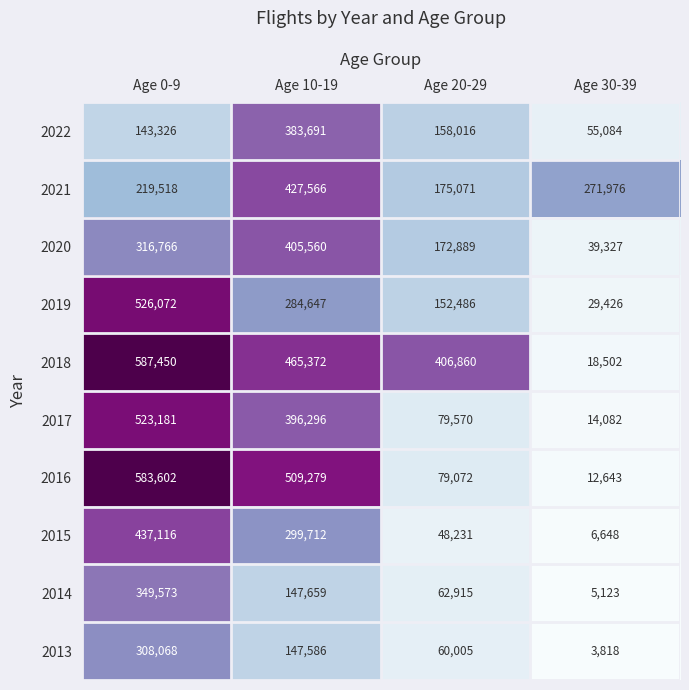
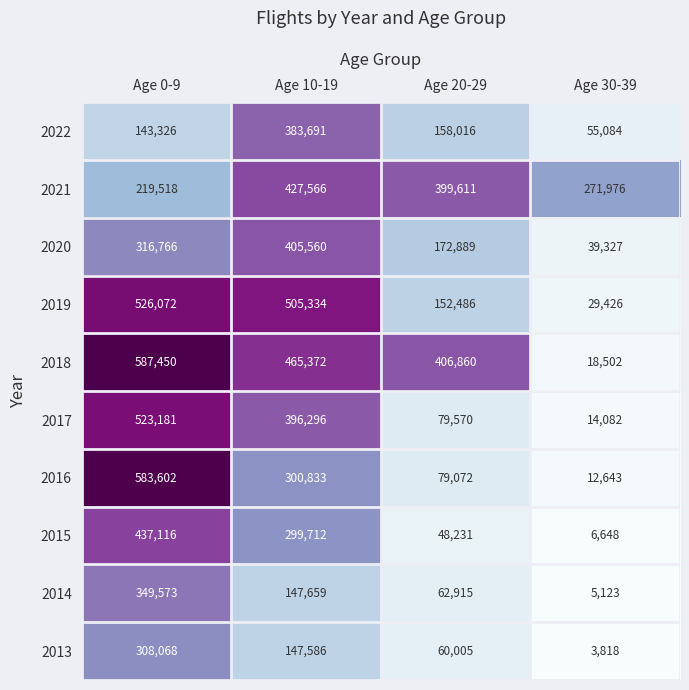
  {
    "2022": {
      "Age 0-9": "143,326",
      "Age 10-19": "383,691",
      "Age 20-29": "158,016",
      "Age 30-39": "55,084"
    },
    "2021": {
      "Age 0-9": "219,518",
      "Age 10-19": "427,566",
-     "Age 20-29": "175,071",
+     "Age 20-29": "399,611",
      "Age 30-39": "271,976"
    },
    "2020": {
      "Age 0-9": "316,766",
      "Age 10-19": "405,560",
      "Age 20-29": "172,889",
      "Age 30-39": "39,327"
    },
    "2019": {
      "Age 0-9": "526,072",
-     "Age 10-19": "284,647",
+     "Age 10-19": "505,334",
      "Age 20-29": "152,486",
      "Age 30-39": "29,426"
    },
    "2018": {
      "Age 0-9": "587,450",
      "Age 10-19": "465,372",
      "Age 20-29": "406,860",
      "Age 30-39": "18,502"
    },
    "2017": {
      "Age 0-9": "523,181",
      "Age 10-19": "396,296",
      "Age 20-29": "79,570",
      "Age 30-39": "14,082"
    },
    "2016": {
      "Age 0-9": "583,602",
-     "Age 10-19": "509,279",
+     "Age 10-19": "300,833",
      "Age 20-29": "79,072",
      "Age 30-39": "12,643"
    },
    "2015": {
      "Age 0-9": "437,116",
      "Age 10-19": "299,712",
      "Age 20-29": "48,231",
      "Age 30-39": "6,648"
    },
    "2014": {
      "Age 0-9": "349,573",
      "Age 10-19": "147,659",
      "Age 20-29": "62,915",
      "Age 30-39": "5,123"
    },
    "2013": {
      "Age 0-9": "308,068",
      "Age 10-19": "147,586",
      "Age 20-29": "60,005",
      "Age 30-39": "3,818"
    }
  }
